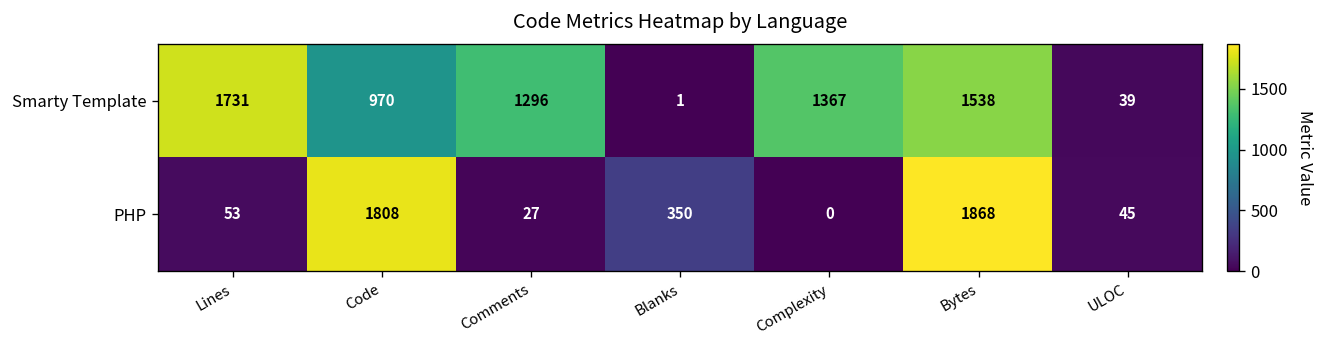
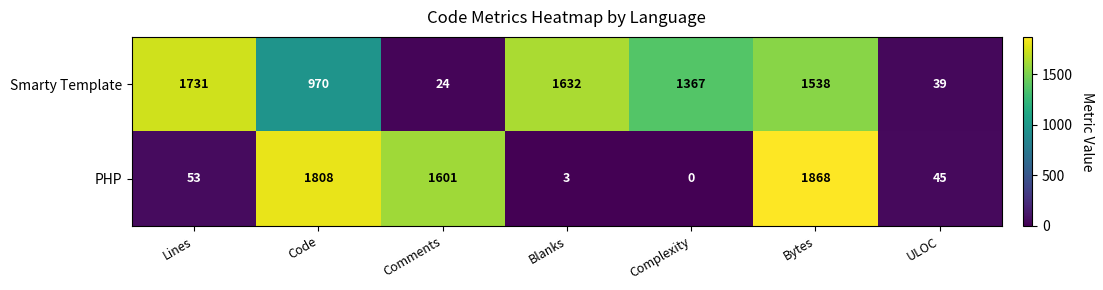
  {
    "Smarty Template": {
      "Lines": 1731,
      "Code": 970,
-     "Comments": 1296,
-     "Blanks": 1,
+     "Comments": 24,
+     "Blanks": 1632,
      "Complexity": 1367,
      "Bytes": 1538,
      "ULOC": 39
    },
    "PHP": {
      "Lines": 53,
      "Code": 1808,
-     "Comments": 27,
-     "Blanks": 350,
+     "Comments": 1601,
+     "Blanks": 3,
      "Complexity": 0,
      "Bytes": 1868,
      "ULOC": 45
    }
  }
